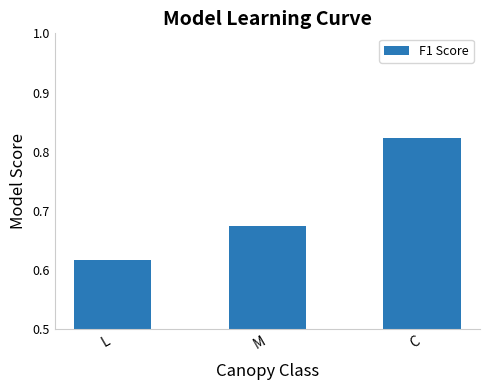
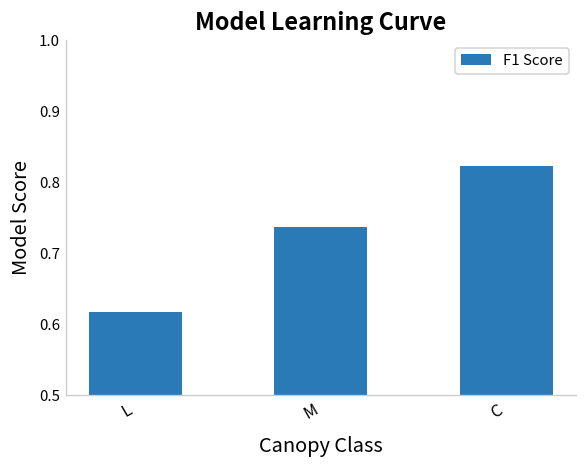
  {
    "L": 0.62,
-   "M": 0.67,
+   "M": 0.74,
    "C": 0.82
  }
